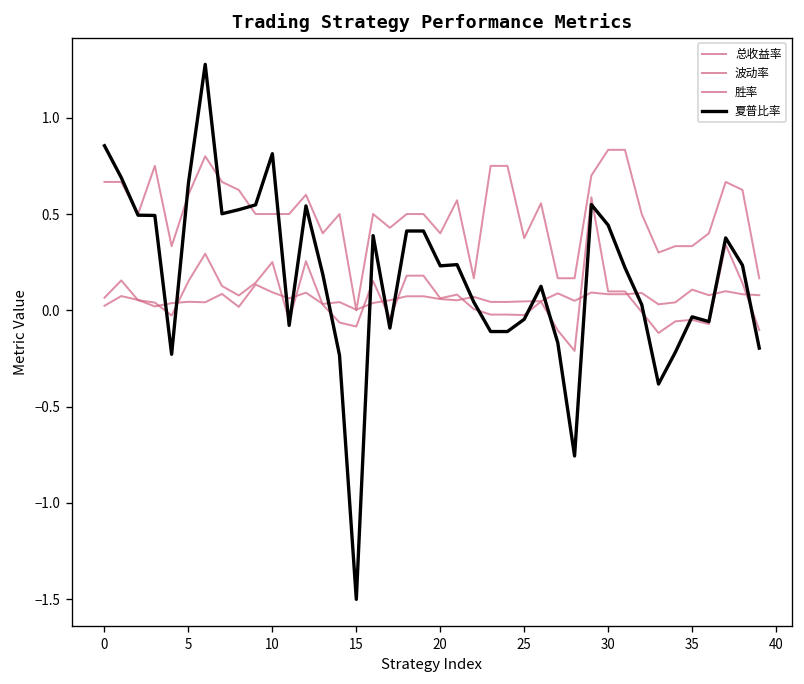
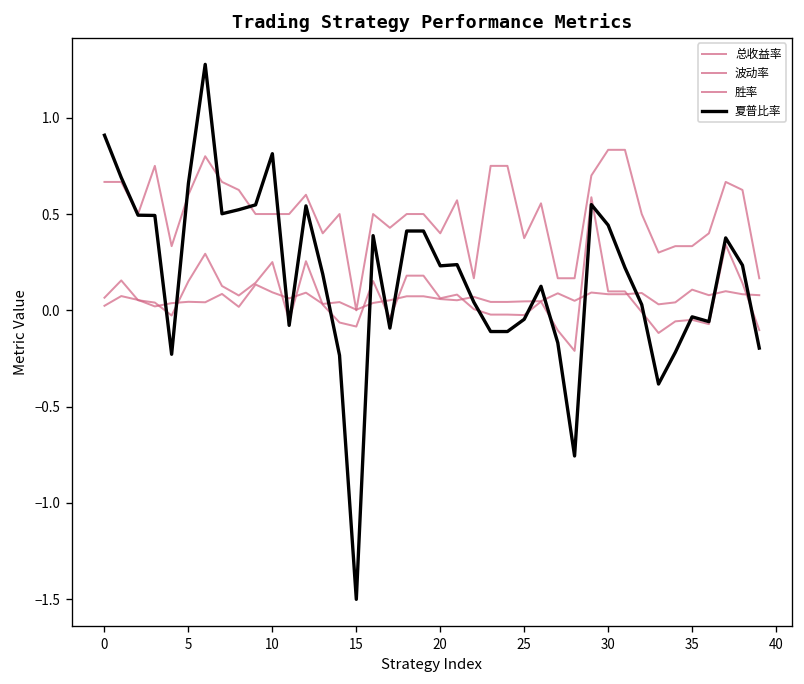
  {
    "夏普比率": {
-     "0": 0.85,
+     "0": 0.91,
      "5": 0.66,
      "10": 0.81,
      "15": -1.50,
      "20": 0.23,
      "25": -0.05,
      "30": 0.44
    }
  }
